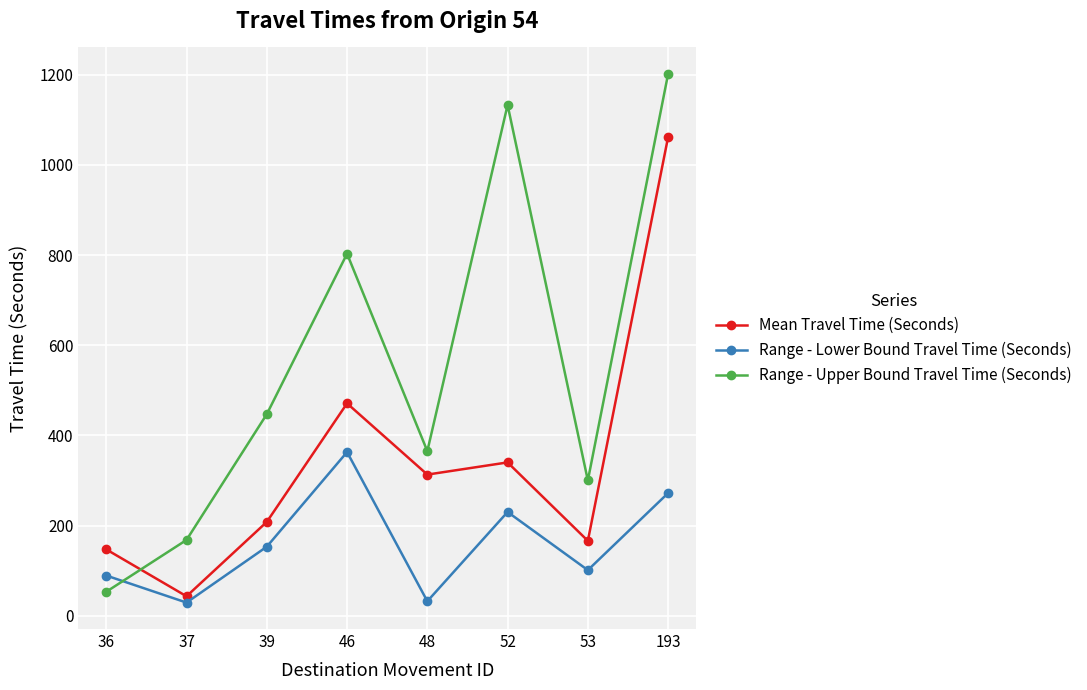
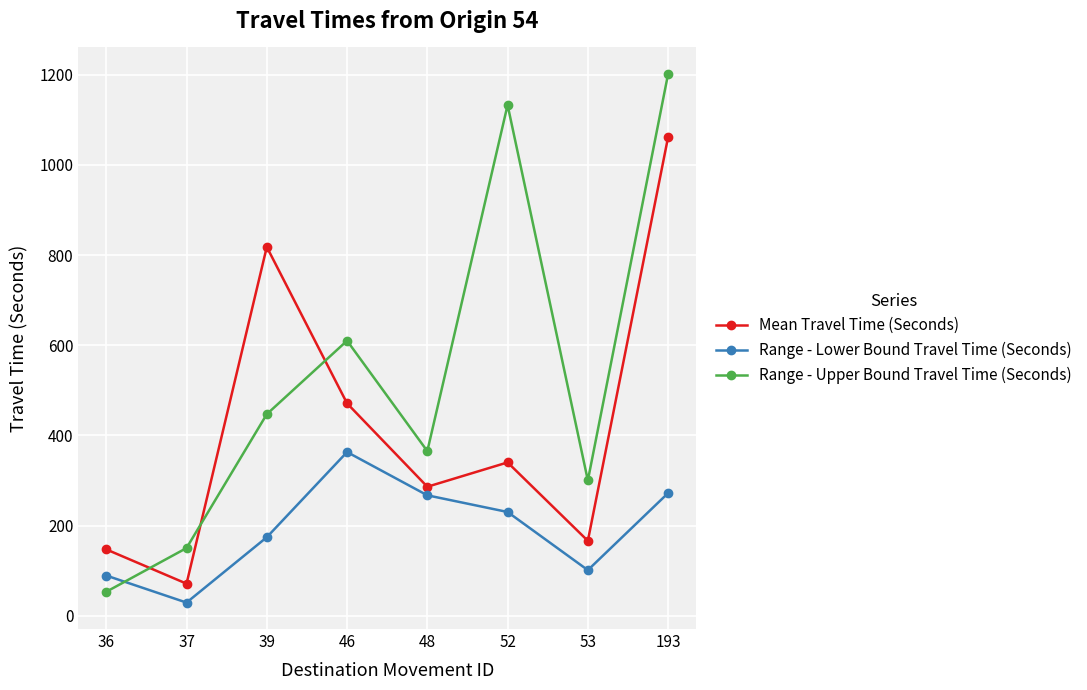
  {
    "Mean Travel Time (Seconds)": {
      "36": 150,
-     "37": 40,
-     "39": 210,
+     "37": 70,
+     "39": 820,
      "46": 470,
-     "48": 310,
+     "48": 290,
      "52": 340,
      "53": 170,
      "193": 1060
    },
    "Range - Lower Bound Travel Time (Seconds)": {
      "36": 90,
      "37": 30,
-     "39": 150,
+     "39": 170,
      "46": 360,
-     "48": 30,
+     "48": 270,
      "52": 230,
      "53": 100,
      "193": 270
    },
    "Range - Upper Bound Travel Time (Seconds)": {
      "36": 50,
-     "37": 170,
+     "37": 150,
      "39": 450,
-     "46": 800,
+     "46": 610,
      "48": 370,
      "52": 1130,
      "53": 300,
      "193": 1200
    }
  }
